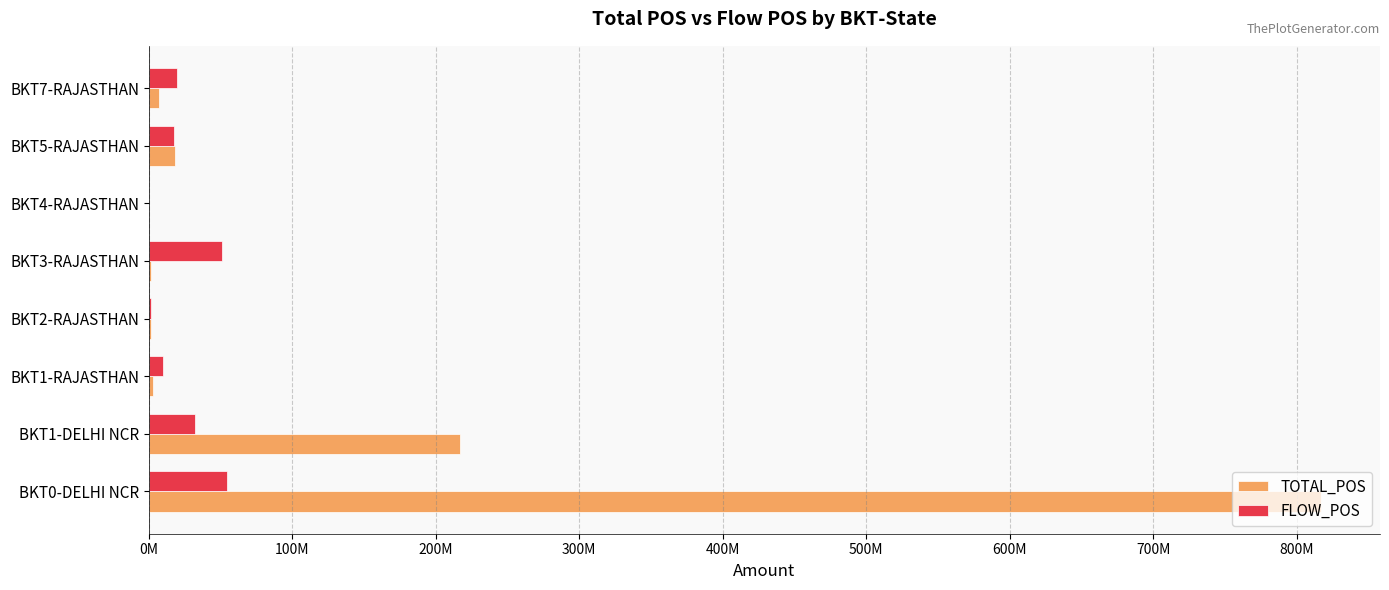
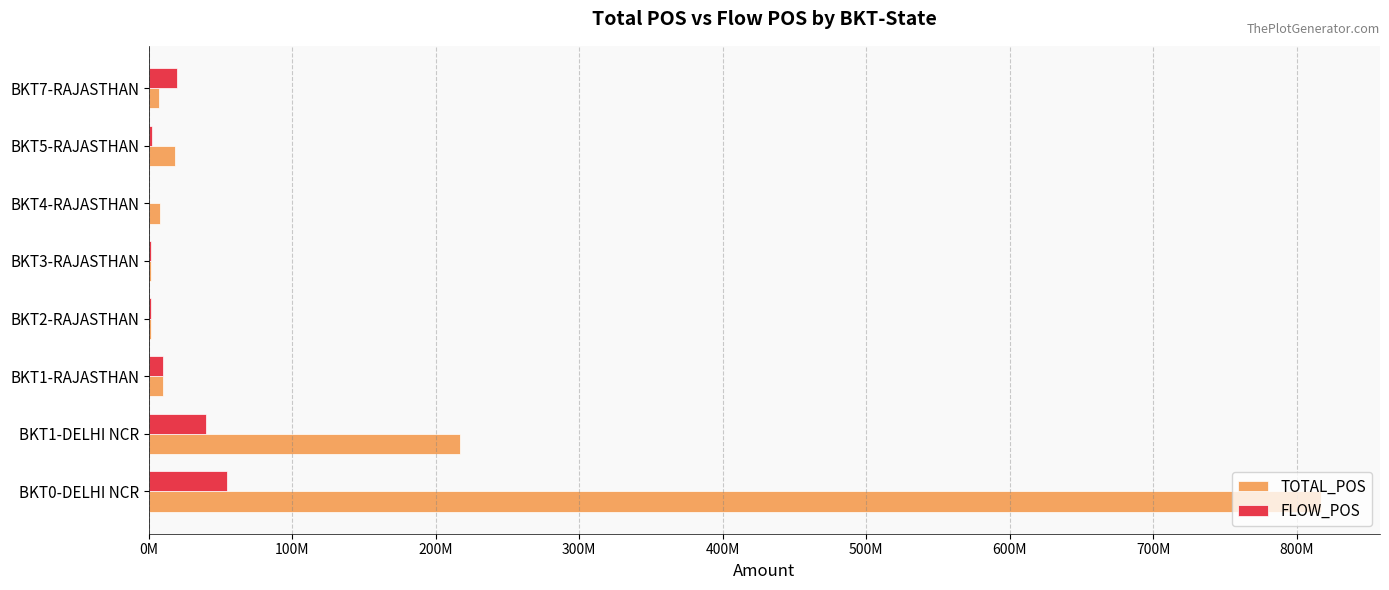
  {
    "TOTAL_POS": {
      "BKT7-RAJASTHAN": 7000000,
      "BKT5-RAJASTHAN": 18000000,
-     "BKT4-RAJASTHAN": 0,
+     "BKT4-RAJASTHAN": 8000000,
      "BKT3-RAJASTHAN": 2000000,
      "BKT2-RAJASTHAN": 2000000,
-     "BKT1-RAJASTHAN": 3000000,
+     "BKT1-RAJASTHAN": 10000000,
      "BKT1-DELHI NCR": 217000000
    },
    "FLOW_POS": {
      "BKT7-RAJASTHAN": 20000000,
-     "BKT5-RAJASTHAN": 17000000,
-     "BKT3-RAJASTHAN": 51000000,
+     "BKT5-RAJASTHAN": 2000000,
+     "BKT3-RAJASTHAN": 2000000,
      "BKT2-RAJASTHAN": 2000000,
      "BKT1-RAJASTHAN": 10000000,
-     "BKT1-DELHI NCR": 33000000,
+     "BKT1-DELHI NCR": 40000000,
      "BKT0-DELHI NCR": 54000000
    }
  }
